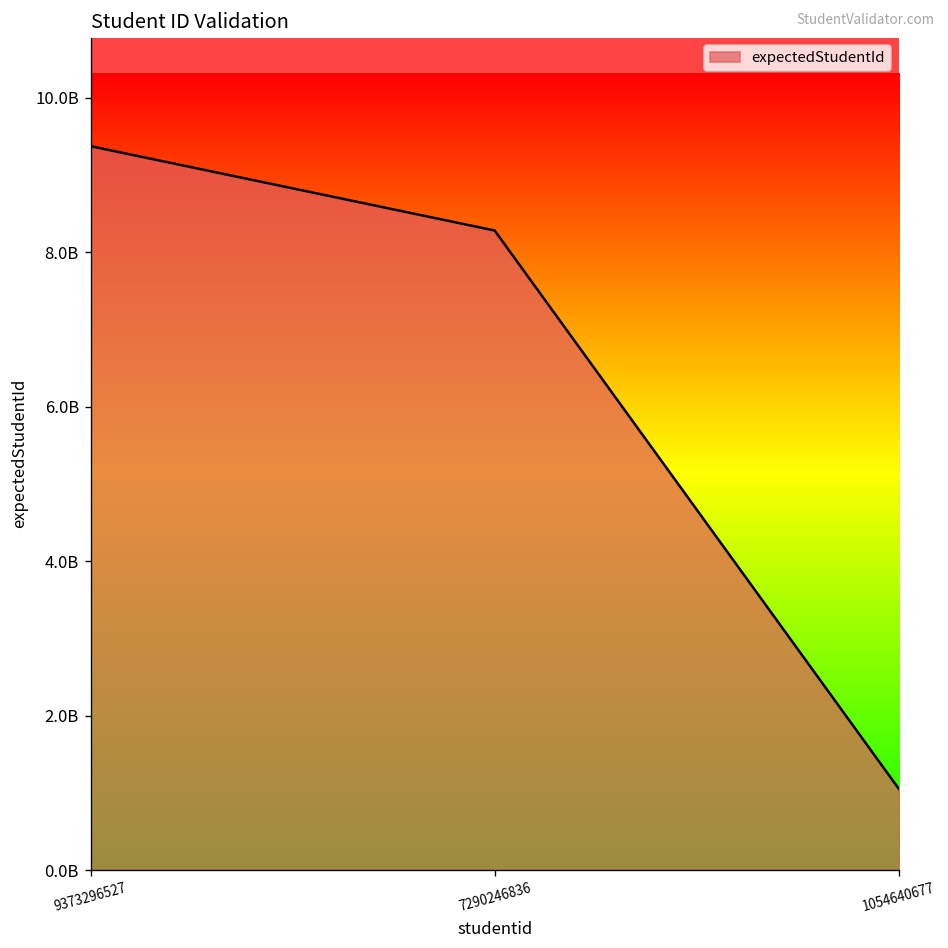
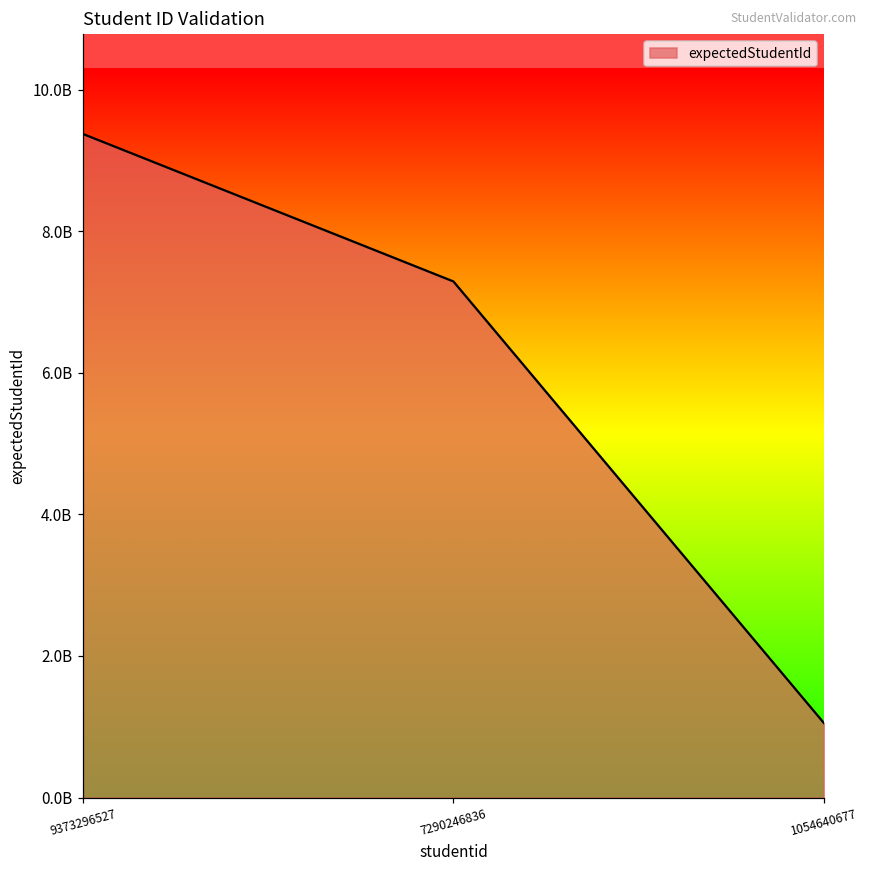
  {
    "9373296527": 9400000000,
-   "7290246836": 8300000000,
+   "7290246836": 7300000000,
    "1054640677": 1100000000
  }
